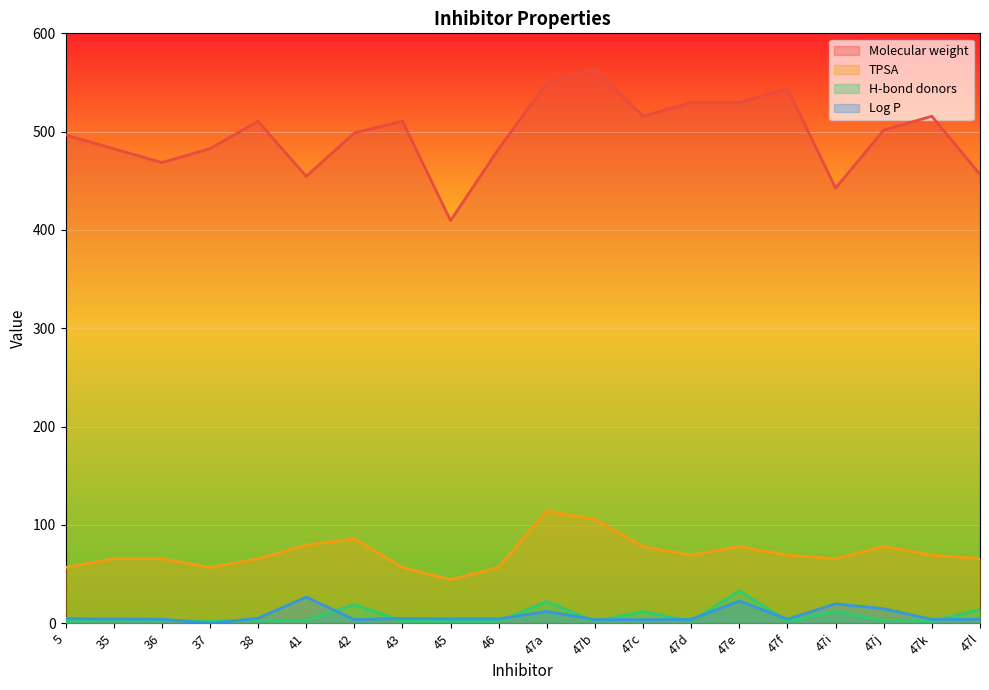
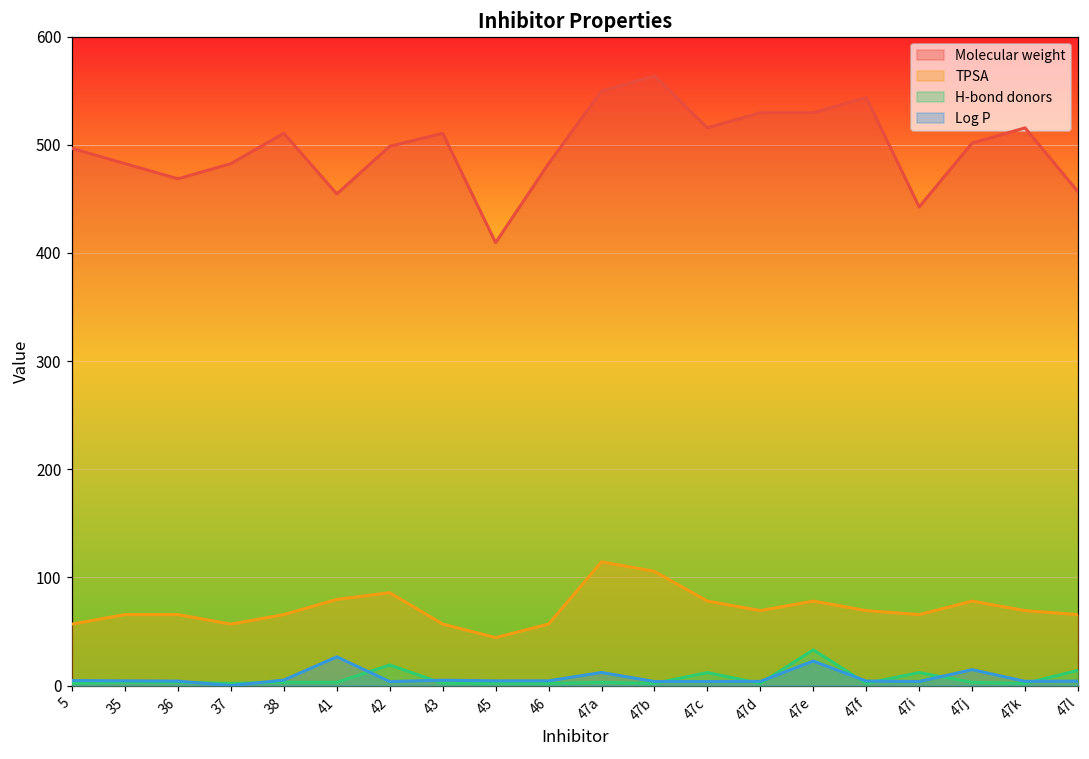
  {
    "H-bond donors": {
      "5": 0,
      "41": 0,
      "42": 20,
      "43": 0,
-     "47a": 20,
+     "47a": 0,
      "47c": 10,
      "47e": 30,
      "47i": 10,
      "47j": 0,
      "47l": 10
    },
    "Log P": {
      "5": 0,
      "41": 30,
      "42": 0,
      "43": 0,
      "47a": 10,
      "47c": 0,
      "47e": 20,
-     "47i": 20,
+     "47i": 0,
      "47j": 10,
      "47l": 0
    }
  }
